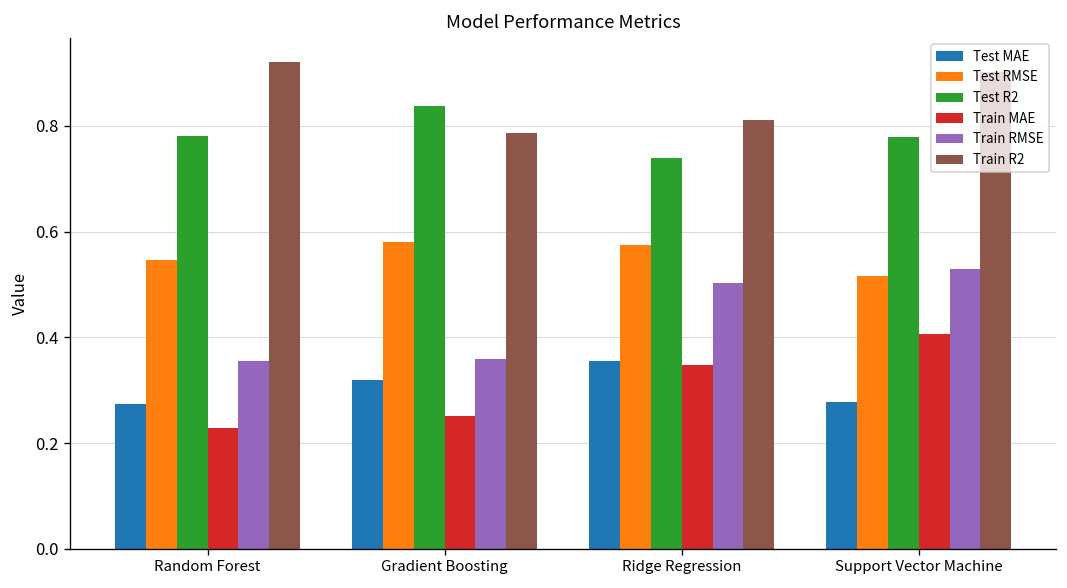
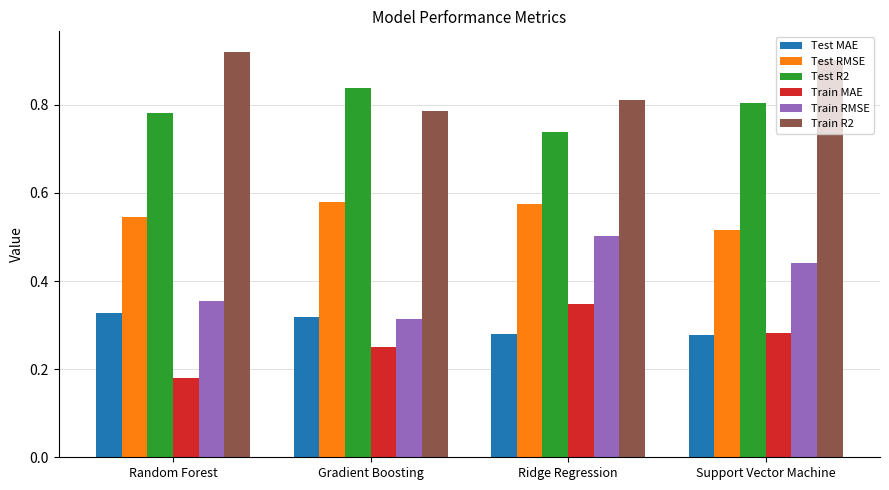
  {
    "Test MAE": {
-     "Random Forest": 0.27,
+     "Random Forest": 0.33,
      "Gradient Boosting": 0.32,
-     "Ridge Regression": 0.36,
+     "Ridge Regression": 0.28,
      "Support Vector Machine": 0.28
    },
    "Test RMSE": {
      "Random Forest": 0.55,
      "Gradient Boosting": 0.58,
      "Ridge Regression": 0.57,
      "Support Vector Machine": 0.52
    },
    "Test R2": {
      "Random Forest": 0.78,
      "Gradient Boosting": 0.84,
      "Ridge Regression": 0.74,
-     "Support Vector Machine": 0.78
+     "Support Vector Machine": 0.81
    },
    "Train MAE": {
-     "Random Forest": 0.23,
+     "Random Forest": 0.18,
      "Gradient Boosting": 0.25,
      "Ridge Regression": 0.35,
-     "Support Vector Machine": 0.41
+     "Support Vector Machine": 0.28
    },
    "Train RMSE": {
      "Random Forest": 0.36,
-     "Gradient Boosting": 0.36,
+     "Gradient Boosting": 0.31,
      "Ridge Regression": 0.50,
-     "Support Vector Machine": 0.53
+     "Support Vector Machine": 0.44
    },
    "Train R2": {
      "Random Forest": 0.92,
      "Gradient Boosting": 0.79,
      "Ridge Regression": 0.81
    }
  }
